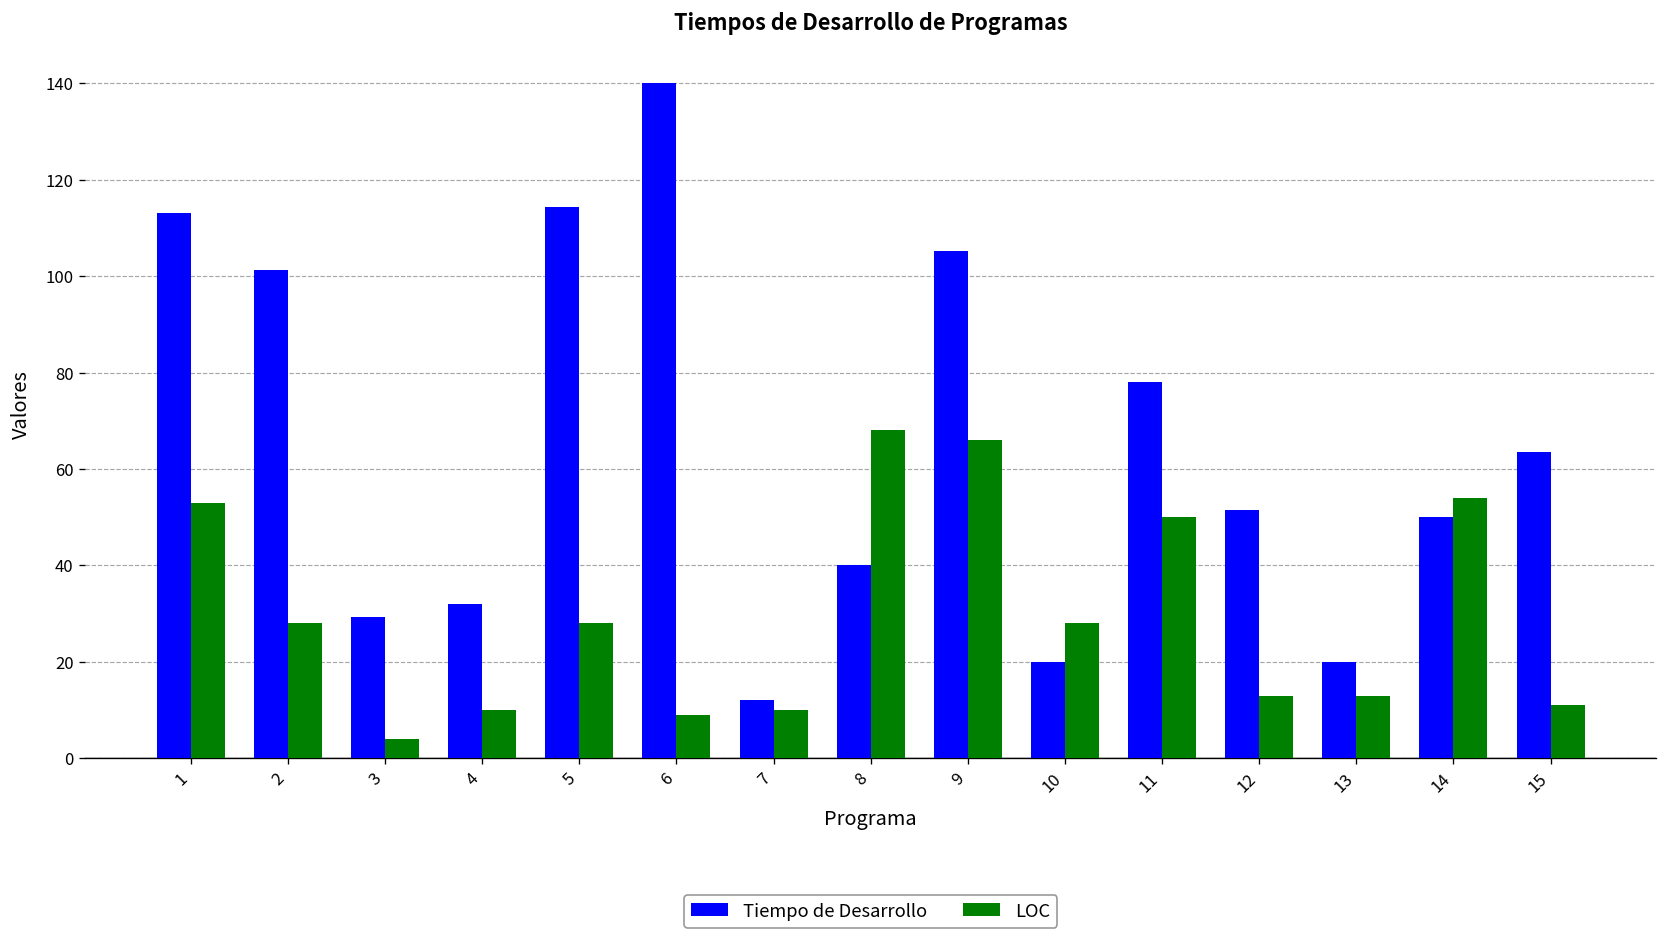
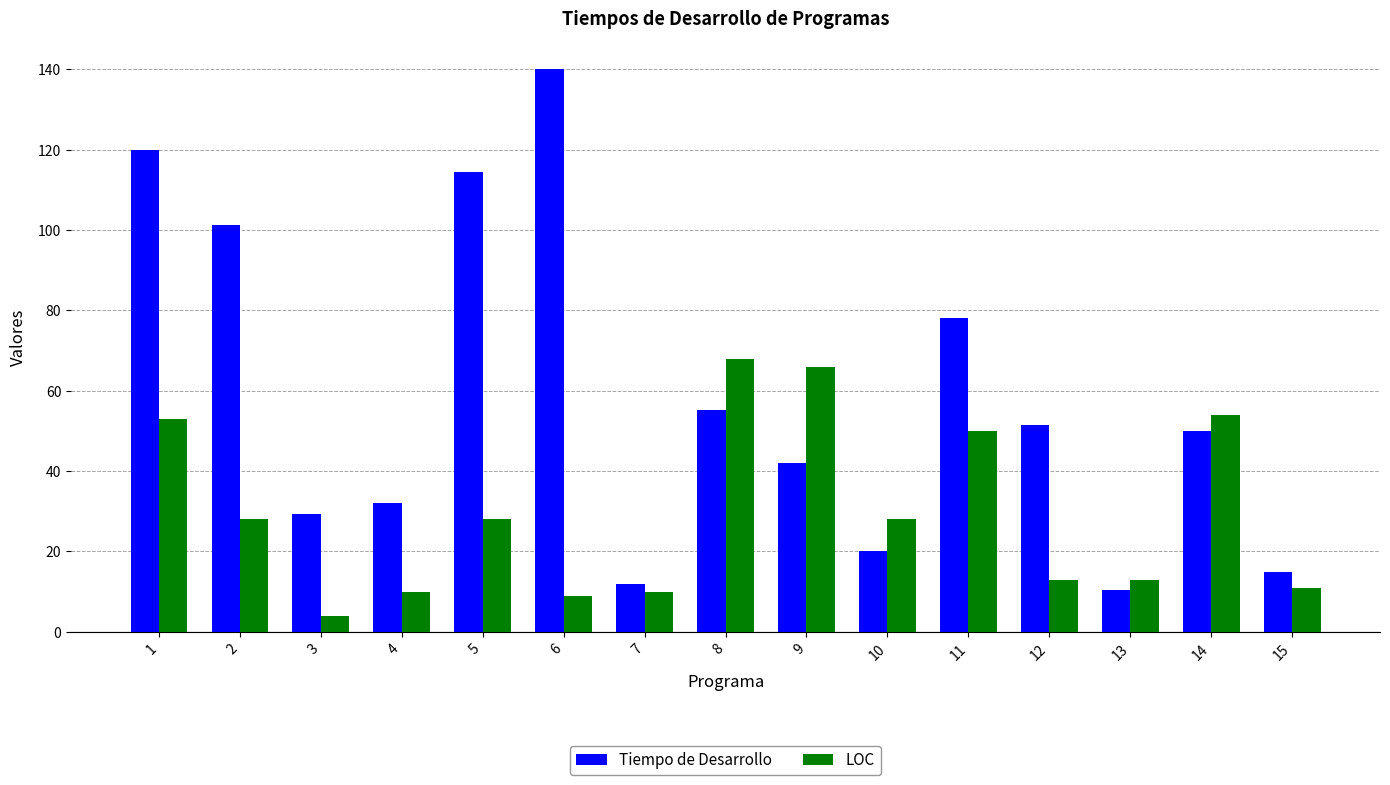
  {
    "Tiempo de Desarrollo": {
-     "1": 113,
+     "1": 120,
      "2": 101,
      "3": 29,
      "4": 32,
      "5": 114,
      "6": 140,
      "7": 12,
-     "8": 40,
-     "9": 105,
+     "8": 55,
+     "9": 42,
      "10": 20,
      "11": 78,
      "12": 52,
-     "13": 20,
+     "13": 10,
      "14": 50,
-     "15": 64
+     "15": 15
    },
    "LOC": {
      "1": 53,
      "2": 28,
      "3": 4,
      "4": 10,
      "5": 28,
      "6": 9,
      "7": 10,
      "8": 68,
      "9": 66,
      "10": 28,
      "11": 50,
      "12": 13,
      "13": 13,
      "14": 54,
      "15": 11
    }
  }
